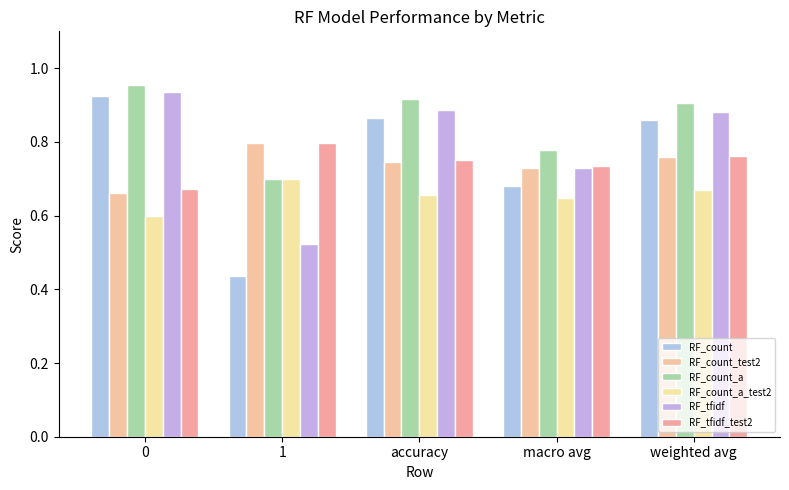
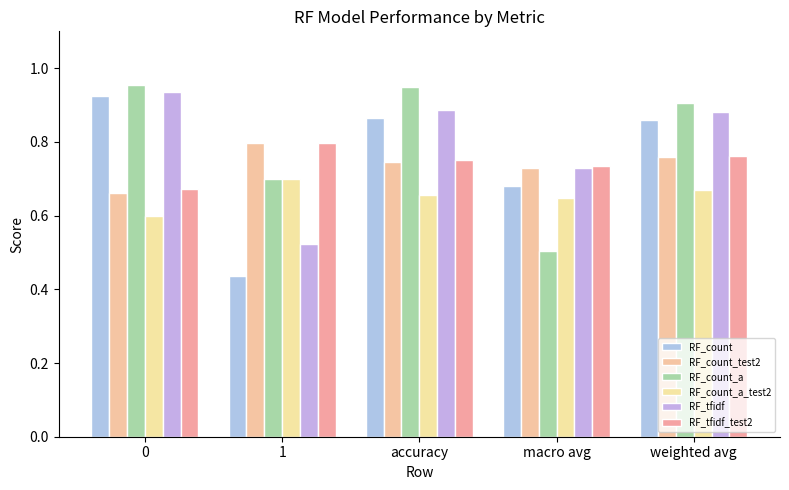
  {
    "RF_count_a": {
      "0": 0.95,
      "1": 0.70,
-     "accuracy": 0.92,
-     "macro avg": 0.78,
+     "accuracy": 0.95,
+     "macro avg": 0.50,
      "weighted avg": 0.91
    }
  }
